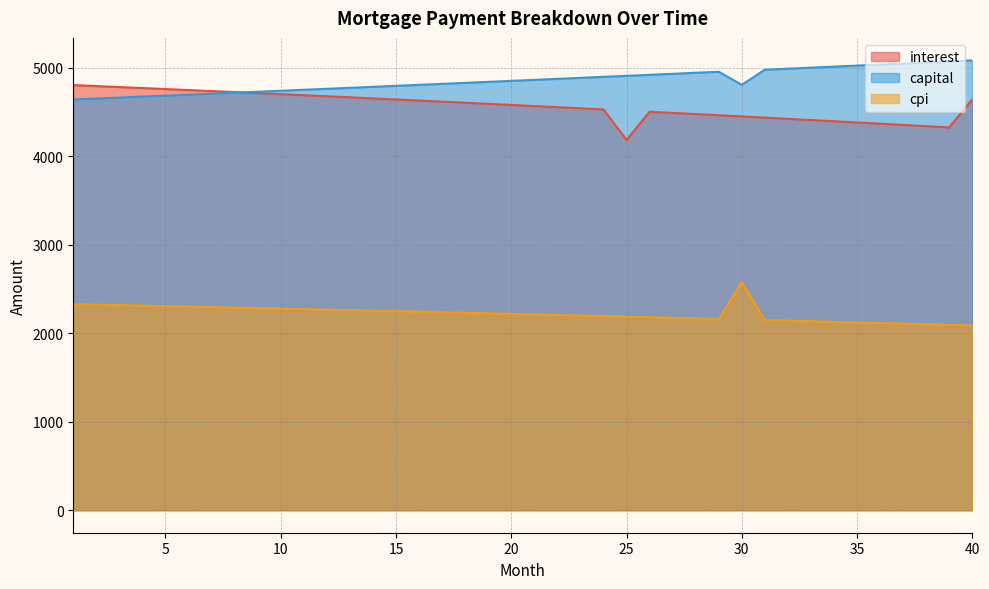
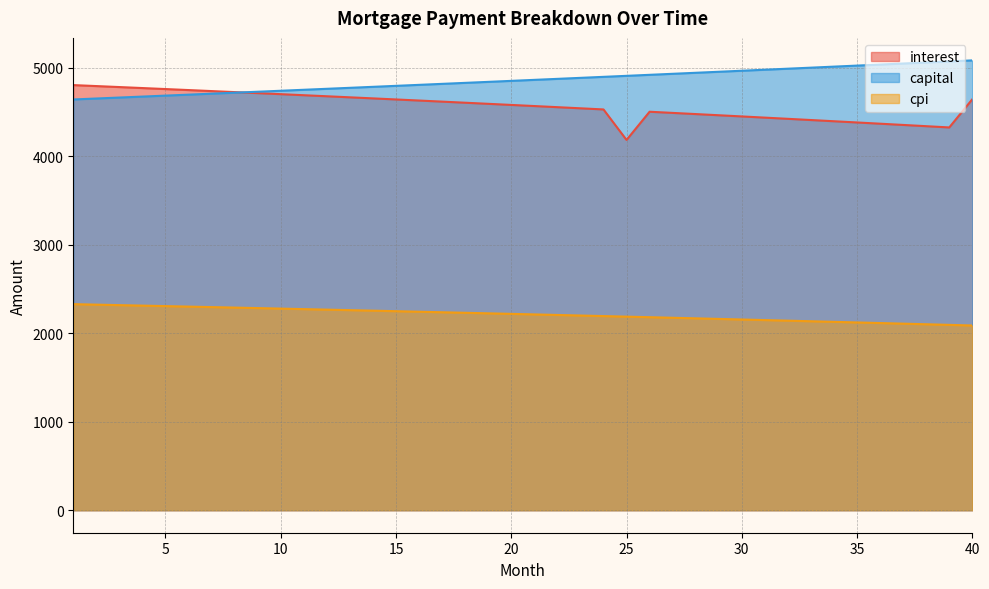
  {
    "interest": {
      "5": 4800,
      "10": 4700,
      "15": 4600,
      "20": 4600,
      "25": 4200,
      "30": 4400,
      "35": 4400,
      "40": 4600
    },
    "capital": {
      "5": 4700,
      "10": 4700,
      "15": 4800,
      "20": 4900,
      "25": 4900,
-     "30": 4800,
+     "30": 5000,
      "35": 5000,
      "40": 5100
    },
    "cpi": {
      "5": 2300,
      "10": 2300,
      "15": 2200,
      "20": 2200,
      "25": 2200,
-     "30": 2600,
+     "30": 2200,
      "35": 2100,
      "40": 2100
    }
  }
